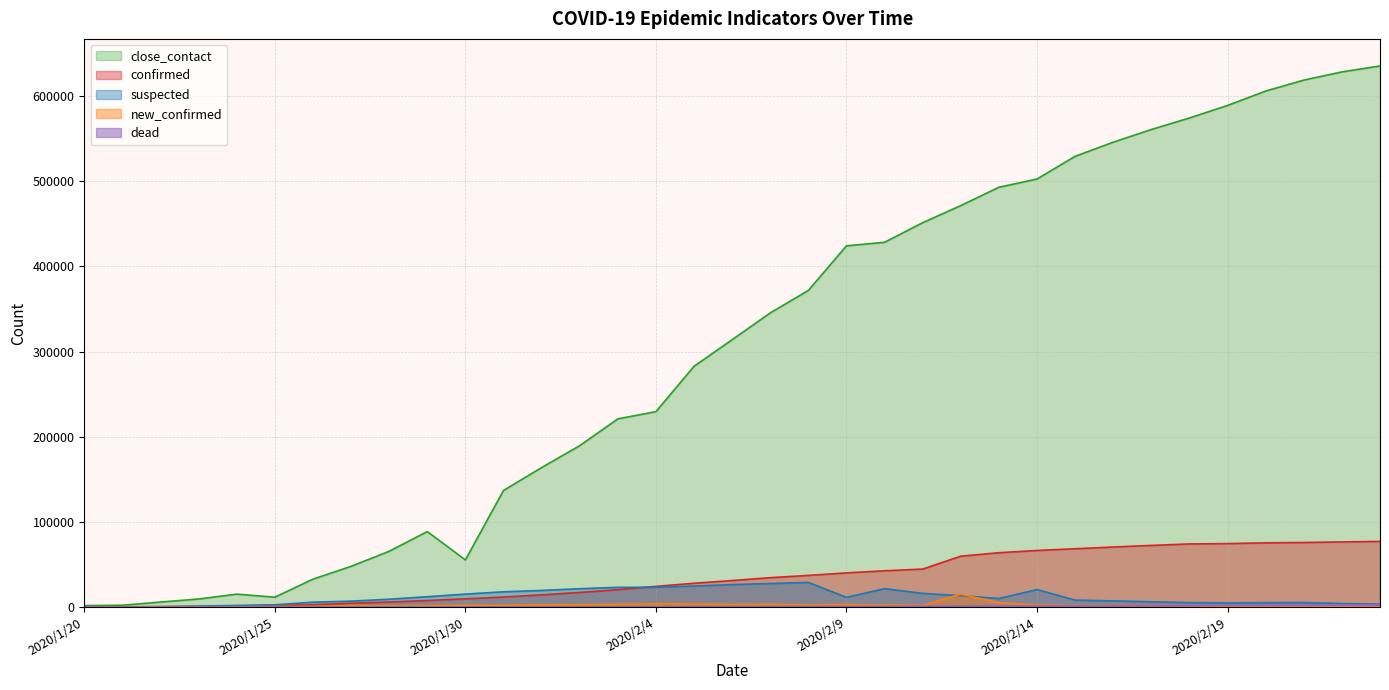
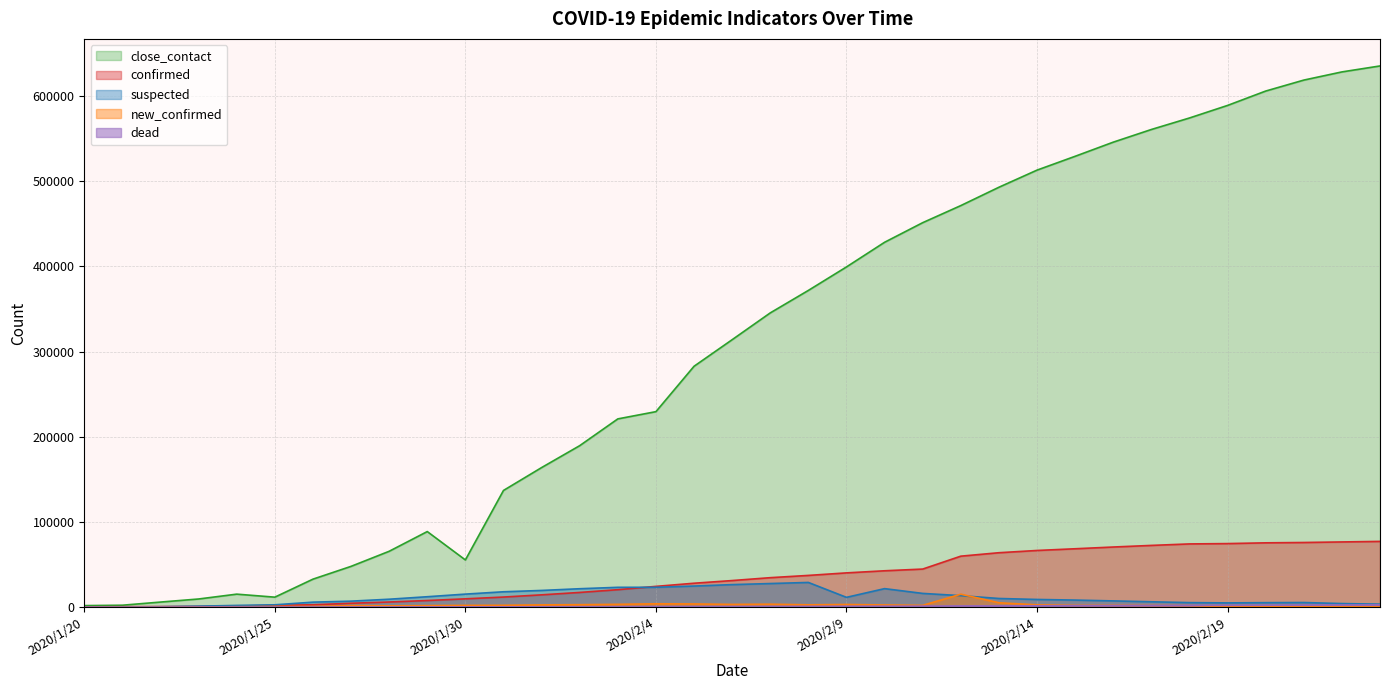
  {
    "close_contact": {
      "2020/1/25": 10000,
      "2020/1/30": 60000,
      "2020/2/4": 230000,
-     "2020/2/9": 420000,
-     "2020/2/14": 500000,
+     "2020/2/9": 400000,
+     "2020/2/14": 510000,
      "2020/2/19": 590000
    },
    "suspected": {
      "2020/1/30": 20000,
      "2020/2/9": 10000,
-     "2020/2/14": 20000
+     "2020/2/14": 10000
    },
    "dead": {
      "2020/2/4": 0
    }
  }
